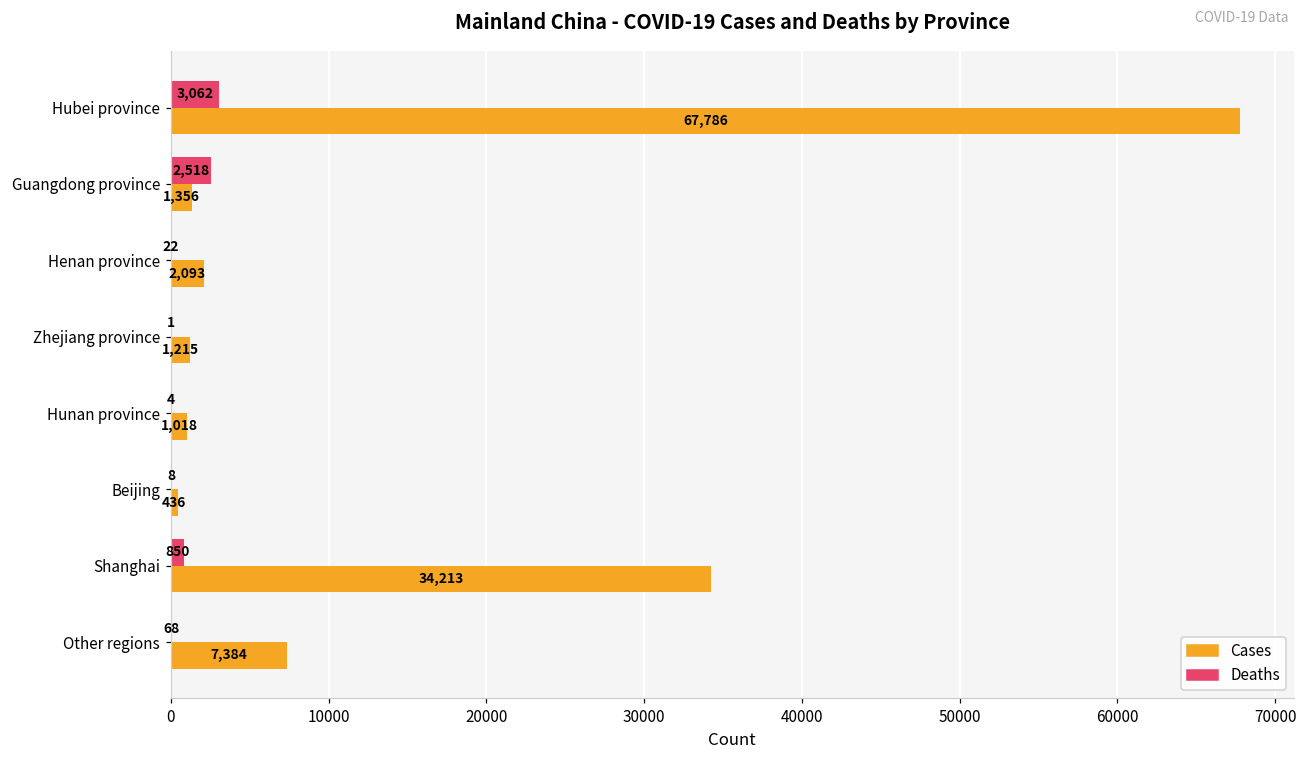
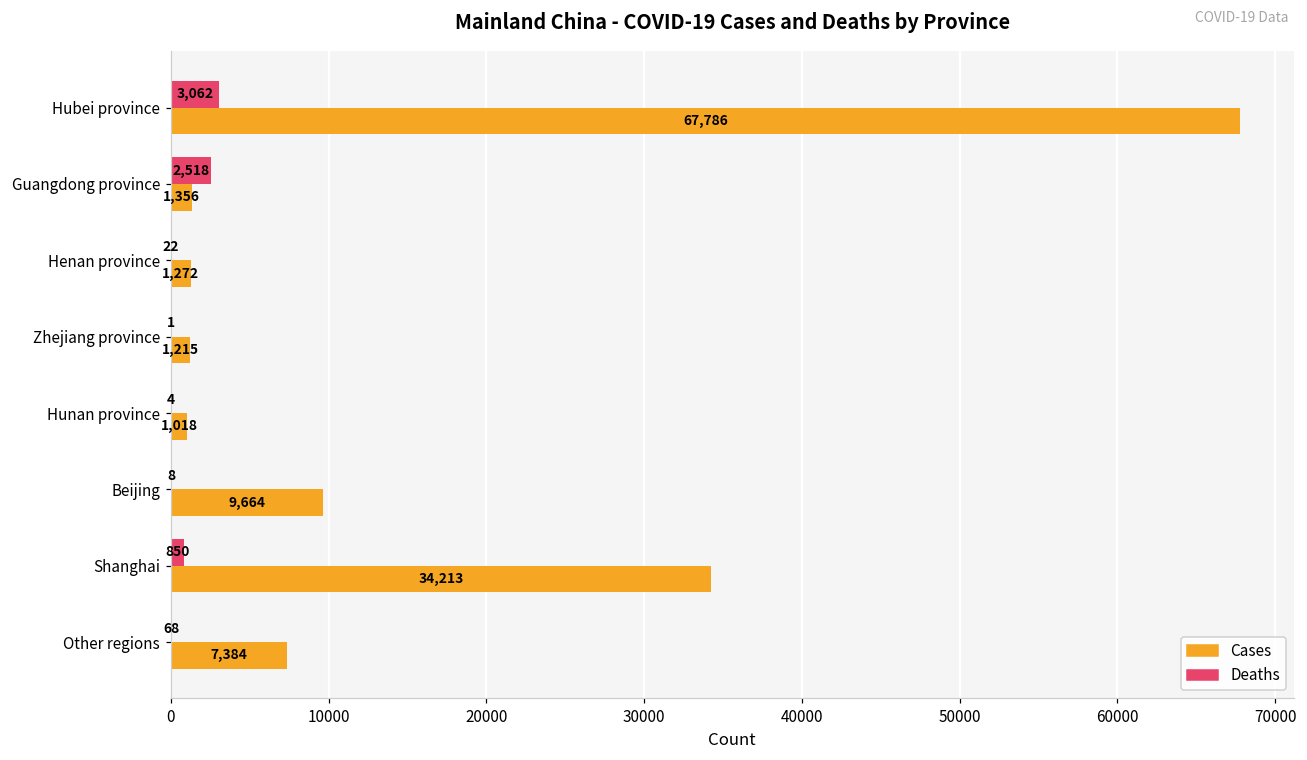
  {
    "Cases": {
      "Hubei province": "67,786",
      "Guangdong province": "1,356",
-     "Henan province": "2,093",
+     "Henan province": "1,272",
      "Zhejiang province": "1,215",
      "Hunan province": "1,018",
-     "Beijing": "436",
+     "Beijing": "9,664",
      "Shanghai": "34,213",
      "Other regions": "7,384"
    },
    "Deaths": {
      "Hubei province": "3,062",
      "Guangdong province": "2,518",
      "Henan province": "22",
      "Zhejiang province": "1",
      "Hunan province": "4",
      "Beijing": "8",
      "Other regions": "68"
    }
  }
